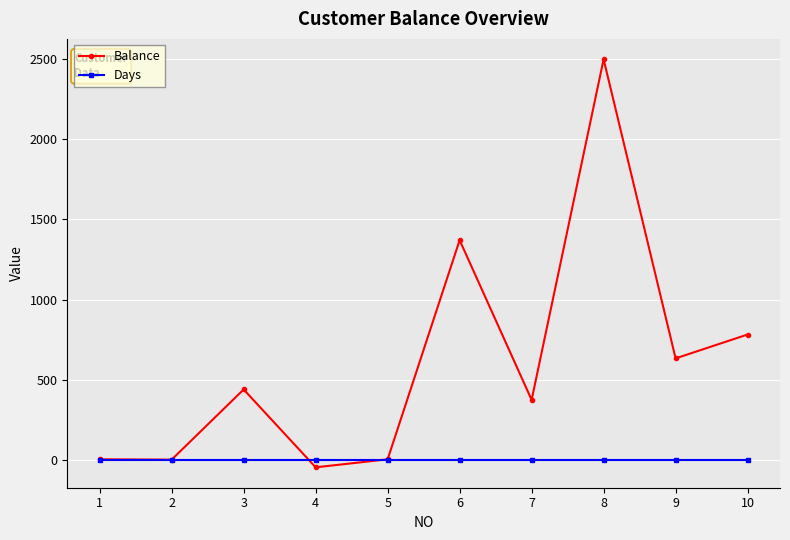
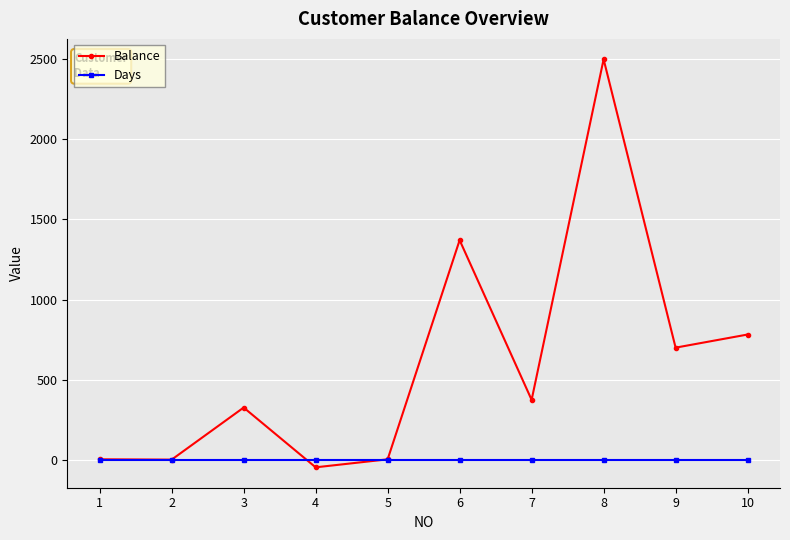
  {
    "Balance": {
-     "3": 440,
+     "3": 330,
      "4": -50,
      "6": 1370,
      "7": 370,
      "8": 2500,
-     "9": 630,
+     "9": 700,
      "10": 780
    },
    "Days": {
      "3": 0,
      "4": 0,
      "6": 0,
      "7": 0,
      "8": 0,
      "9": 0,
      "10": 0
    }
  }
